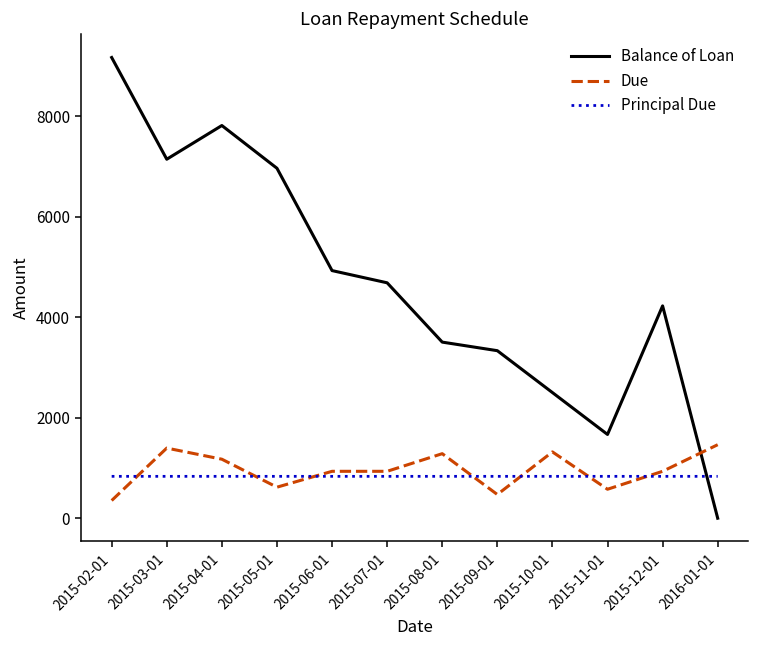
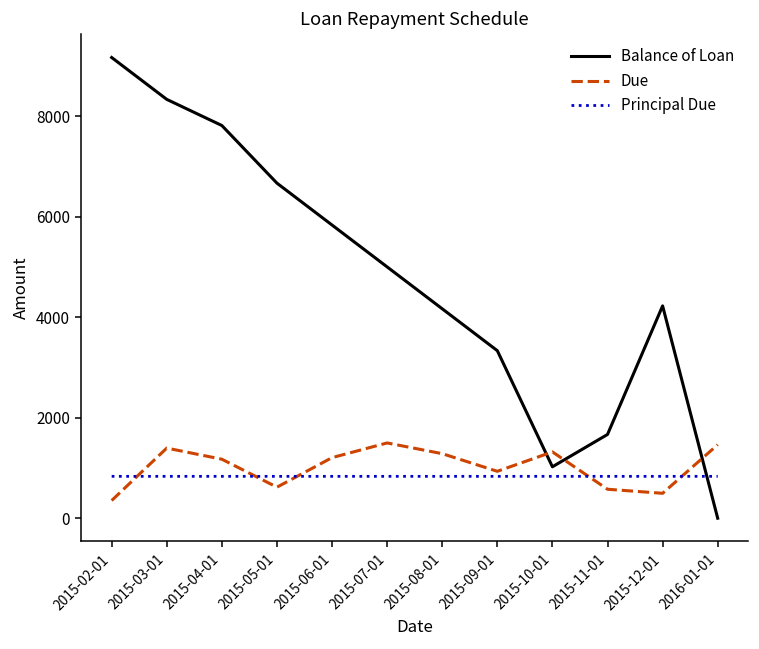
  {
    "Balance of Loan": {
      "2015-02-01": 9200,
-     "2015-03-01": 7100,
+     "2015-03-01": 8300,
      "2015-04-01": 7800,
-     "2015-05-01": 7000,
-     "2015-06-01": 4900,
-     "2015-07-01": 4700,
-     "2015-08-01": 3500,
+     "2015-05-01": 6700,
+     "2015-06-01": 5800,
+     "2015-07-01": 5000,
+     "2015-08-01": 4200,
      "2015-09-01": 3300,
-     "2015-10-01": 2500,
+     "2015-10-01": 1000,
      "2015-11-01": 1700,
      "2015-12-01": 4200,
      "2016-01-01": 0
    },
    "Due": {
      "2015-02-01": 400,
      "2015-03-01": 1400,
      "2015-04-01": 1200,
      "2015-05-01": 600,
-     "2015-06-01": 900,
-     "2015-07-01": 900,
+     "2015-06-01": 1200,
+     "2015-07-01": 1500,
      "2015-08-01": 1300,
-     "2015-09-01": 500,
+     "2015-09-01": 900,
      "2015-10-01": 1300,
      "2015-11-01": 600,
-     "2015-12-01": 900,
+     "2015-12-01": 500,
      "2016-01-01": 1500
    },
    "Principal Due": {
      "2015-02-01": 800,
      "2015-03-01": 800,
      "2015-04-01": 800,
      "2015-05-01": 800,
      "2015-06-01": 800,
      "2015-07-01": 800,
      "2015-08-01": 800,
      "2015-09-01": 800,
      "2015-10-01": 800,
      "2015-11-01": 800,
      "2015-12-01": 800,
      "2016-01-01": 800
    }
  }
